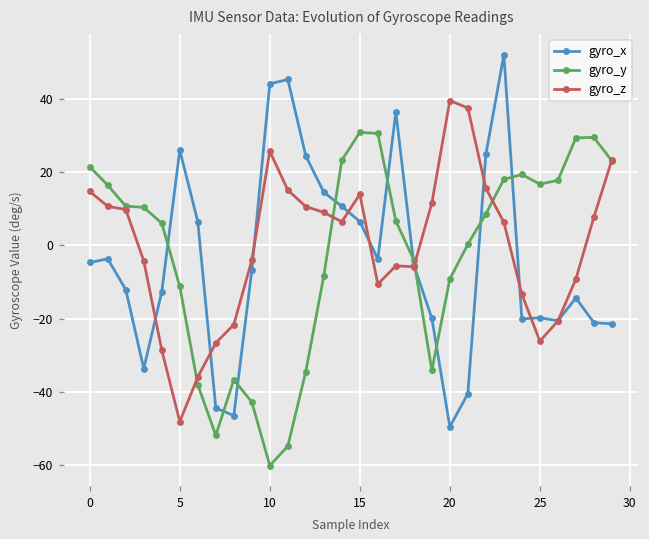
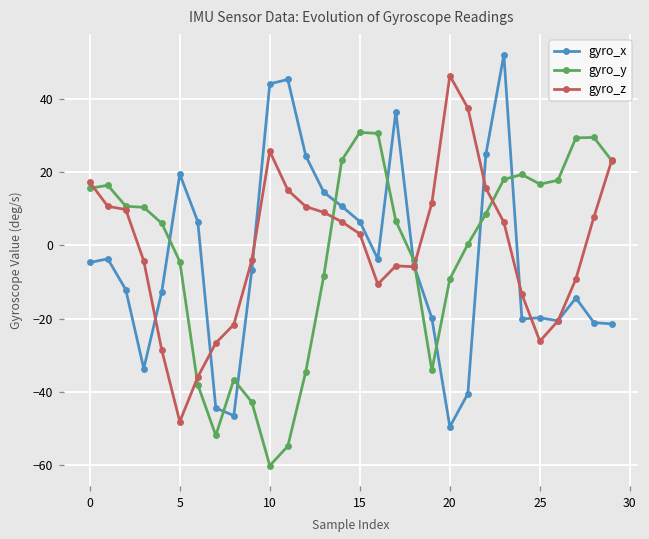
  {
    "gyro_x": {
      "0": -5,
-     "5": 26,
+     "5": 19,
      "10": 44,
      "15": 7,
      "20": -50,
      "25": -20
    },
    "gyro_y": {
-     "0": 22,
-     "5": -11,
+     "0": 16,
+     "5": -4,
      "10": -60,
      "15": 31,
      "20": -9,
      "25": 17
    },
    "gyro_z": {
-     "0": 15,
+     "0": 17,
      "5": -48,
      "10": 26,
-     "15": 14,
-     "20": 40,
+     "15": 3,
+     "20": 46,
      "25": -26
    }
  }
